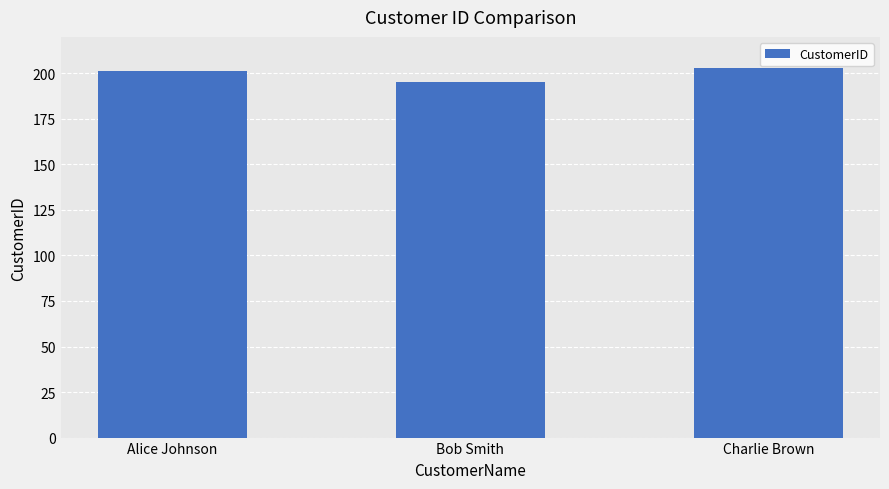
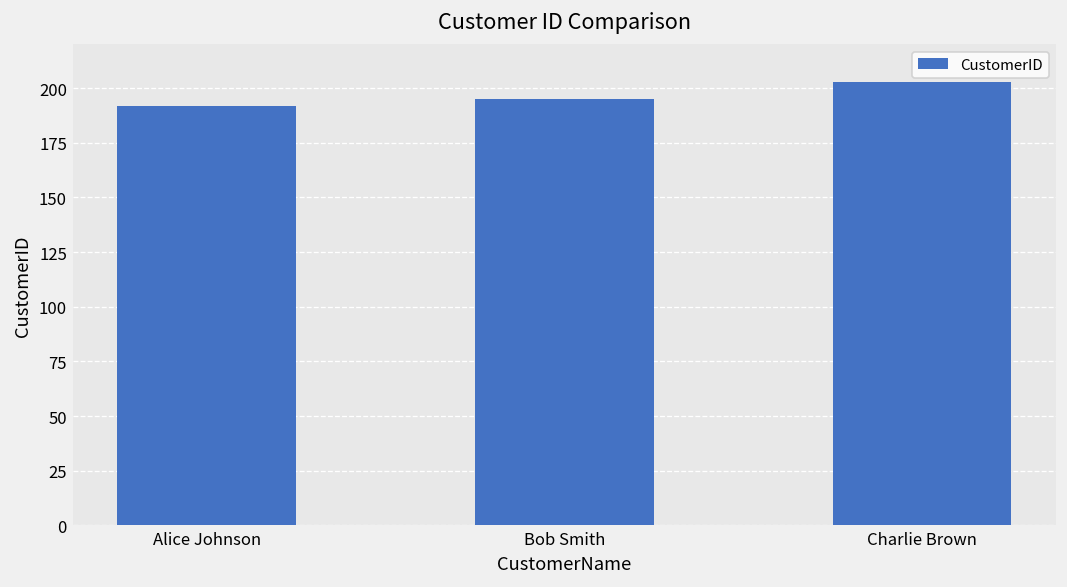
  {
-   "Alice Johnson": 201,
+   "Alice Johnson": 192,
    "Bob Smith": 195,
    "Charlie Brown": 203
  }
